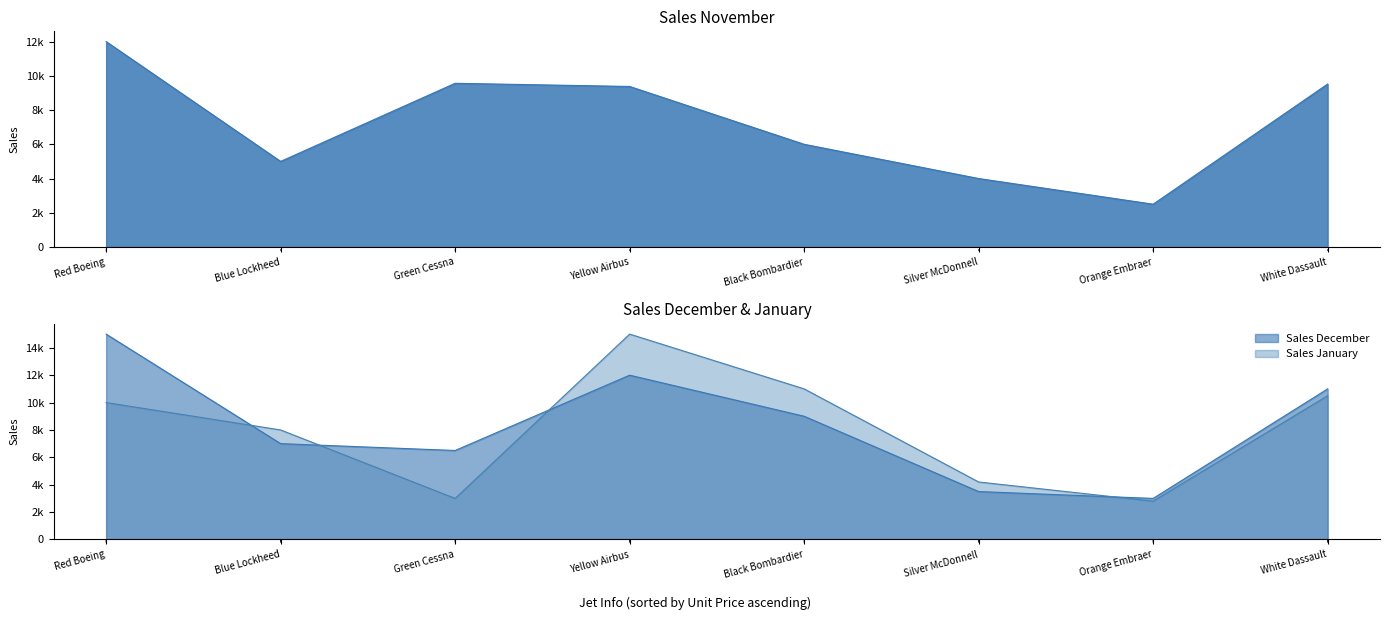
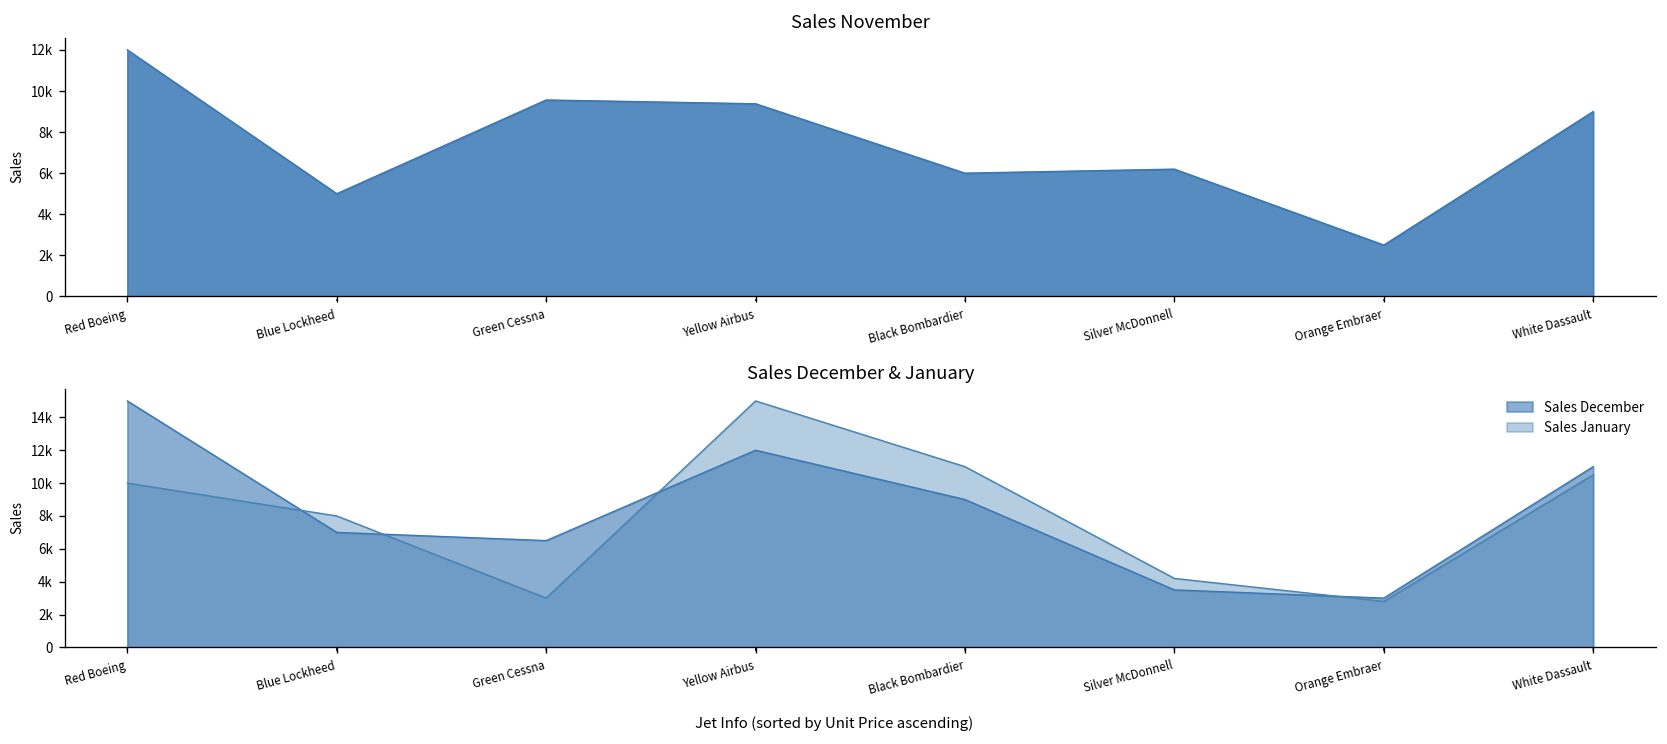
  {
    "Sales November": {
      "Red Boeing": 12000,
      "Blue Lockheed": 5000,
      "Green Cessna": 9600,
      "Yellow Airbus": 9400,
      "Black Bombardier": 6000,
-     "Silver McDonnell": 4000,
+     "Silver McDonnell": 6200,
      "Orange Embraer": 2500,
-     "White Dassault": 9500
+     "White Dassault": 9000
    }
  }
